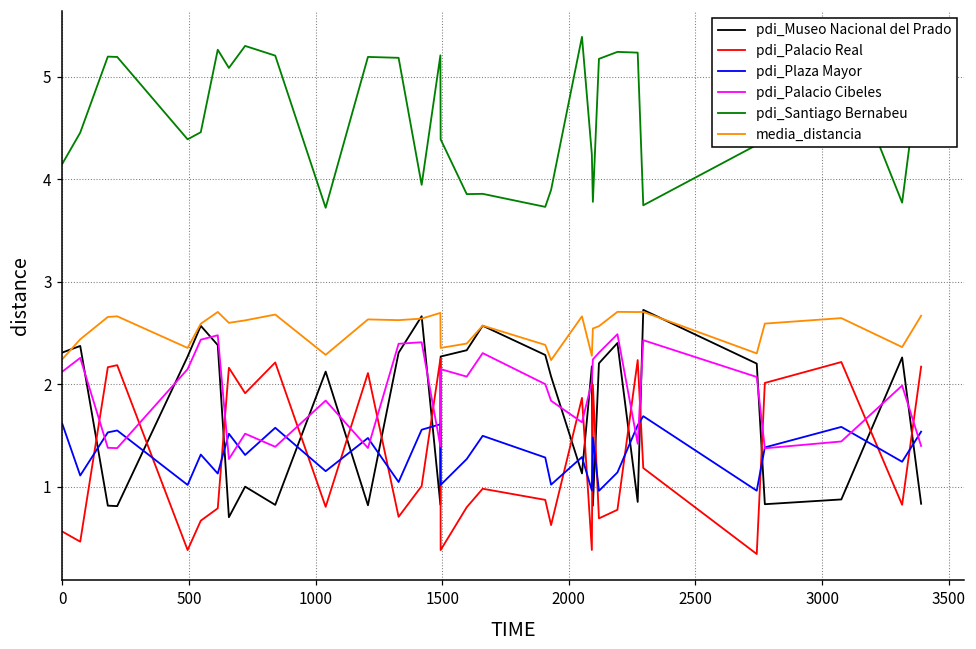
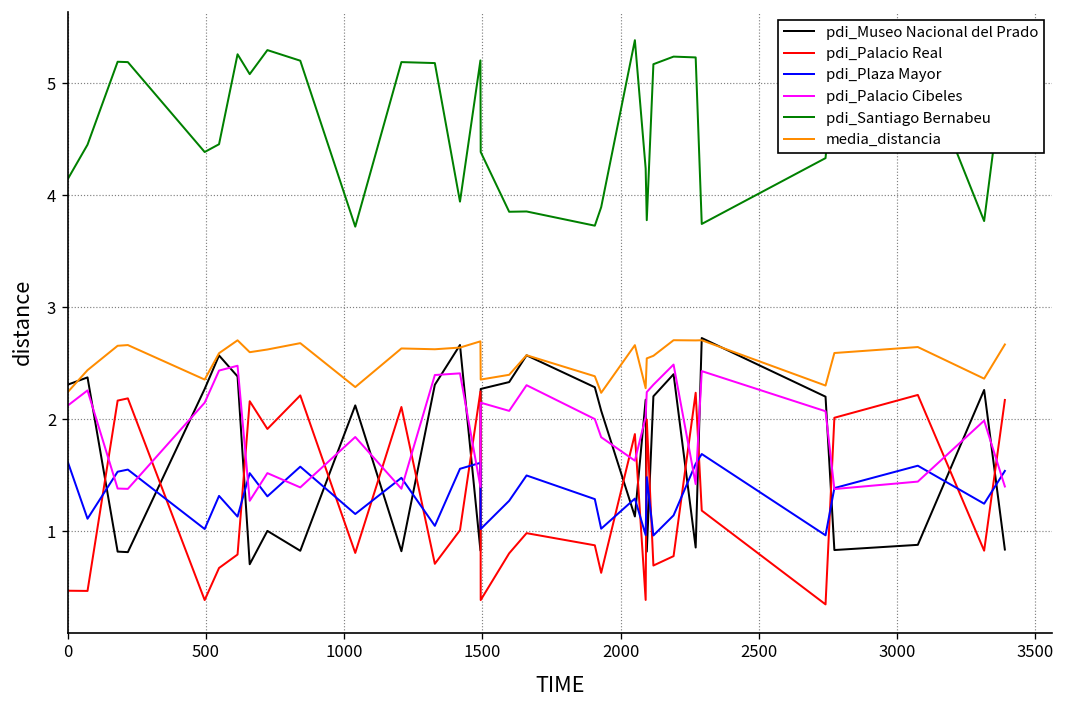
  {
    "pdi_Museo Nacional del Prado": {
      "0": 2.3
    },
    "pdi_Palacio Real": {
-     "0": 0.6
+     "0": 0.5
    },
    "pdi_Plaza Mayor": {
      "0": 1.6
    },
    "pdi_Palacio Cibeles": {
      "0": 2.1
    },
    "pdi_Santiago Bernabeu": {
      "0": 4.1
    },
    "media_distancia": {
      "0": 2.2
    }
  }
